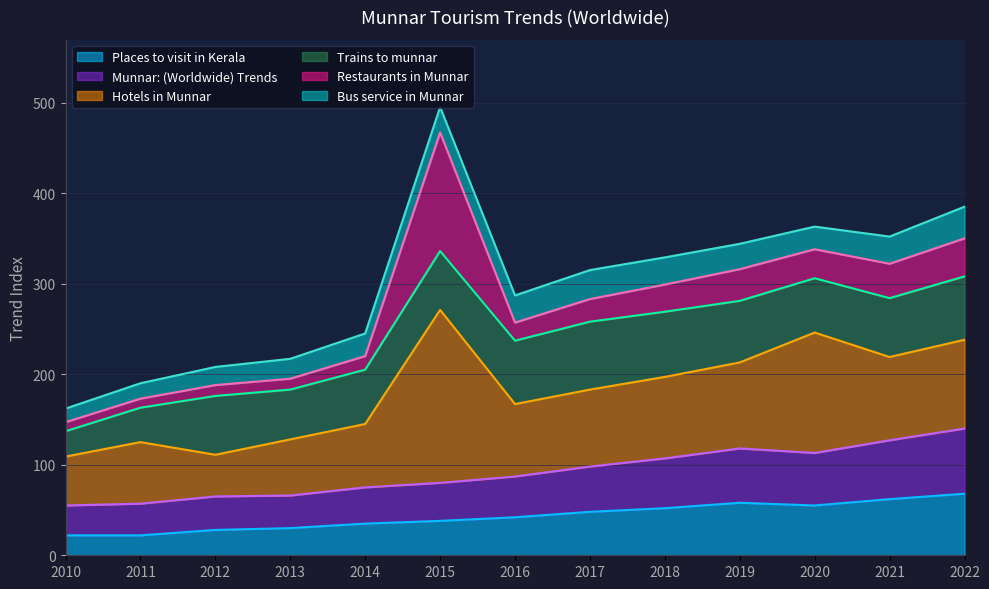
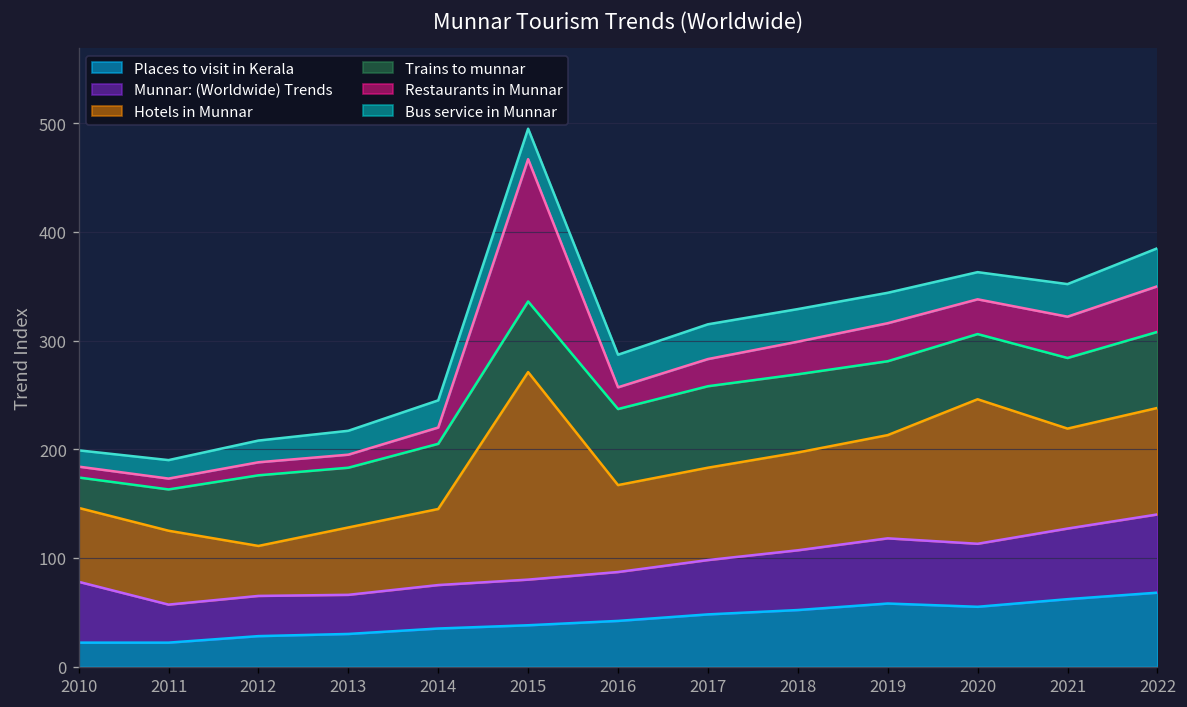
  {
    "Munnar: (Worldwide) Trends": {
-     "2010": 30,
+     "2010": 60,
      "2011": 40,
      "2012": 40,
      "2013": 40,
      "2014": 40,
      "2015": 40,
      "2016": 50,
      "2017": 50,
      "2018": 60,
      "2019": 60,
      "2020": 60,
      "2021": 70,
      "2022": 70
    },
    "Hotels in Munnar": {
-     "2010": 50,
+     "2010": 70,
      "2011": 70,
      "2012": 50,
      "2013": 60,
      "2014": 70,
      "2015": 190,
      "2016": 80,
      "2017": 90,
      "2018": 90,
      "2019": 100,
      "2020": 130,
      "2021": 90,
      "2022": 100
    },
    "Trains to munnar": {
      "2010": 30,
      "2011": 40,
      "2012": 70,
      "2013": 60,
      "2014": 60,
      "2015": 70,
      "2016": 70,
      "2017": 80,
      "2018": 70,
      "2019": 70,
      "2020": 60,
      "2021": 70,
      "2022": 70
    },
    "Restaurants in Munnar": {
      "2010": 10,
      "2011": 10,
      "2012": 10,
      "2013": 10,
      "2014": 20,
      "2015": 130,
      "2016": 20,
      "2017": 30,
      "2018": 30,
      "2019": 40,
      "2020": 30,
      "2021": 40,
      "2022": 40
    }
  }
